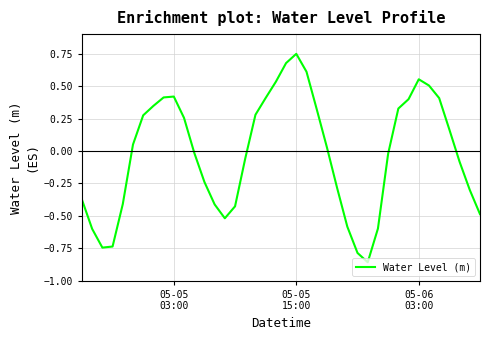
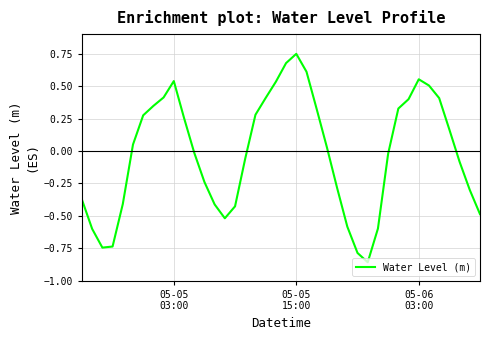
  {
-   "05-05 03:00": 0.42,
+   "05-05 03:00": 0.54,
    "05-05 15:00": 0.75,
    "05-06 03:00": 0.55
  }
